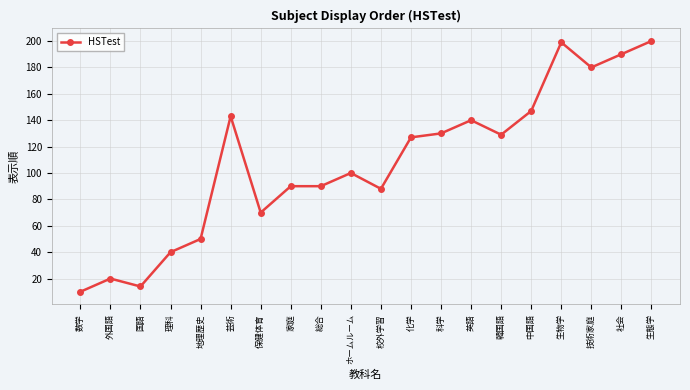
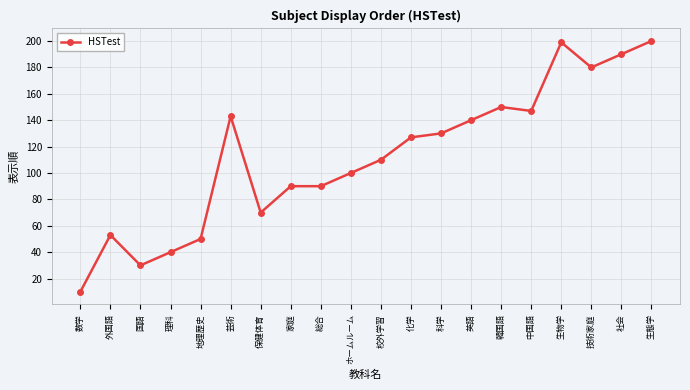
  {
    "数学": 10,
-   "外国語": 20,
-   "国語": 14,
+   "外国語": 53,
+   "国語": 30,
    "理科": 40,
    "地理歴史": 50,
    "芸術": 143,
    "保健体育": 70,
    "家庭": 90,
    "総合": 90,
    "ホームルーム": 100,
-   "校外学習": 88,
+   "校外学習": 110,
    "化学": 127,
    "科学": 130,
    "英語": 140,
-   "韓国語": 129,
+   "韓国語": 150,
    "中国語": 147,
    "生物学": 199,
    "技術家庭": 180,
    "社会": 190,
    "生態学": 200
  }
